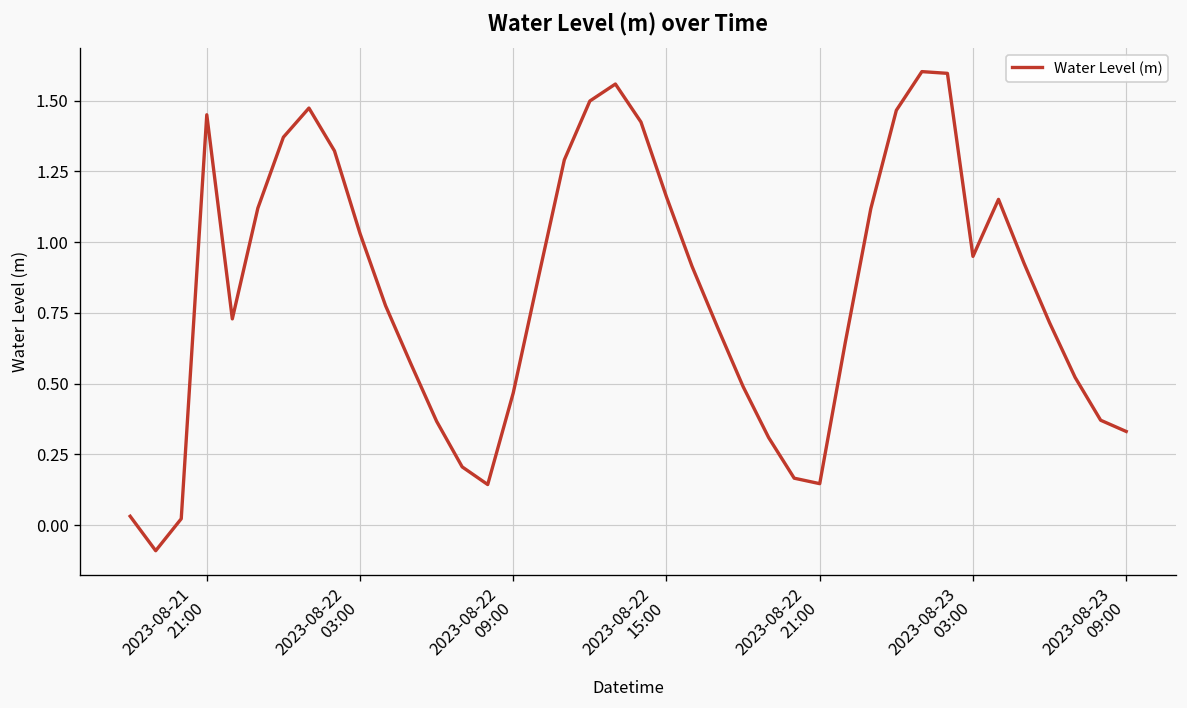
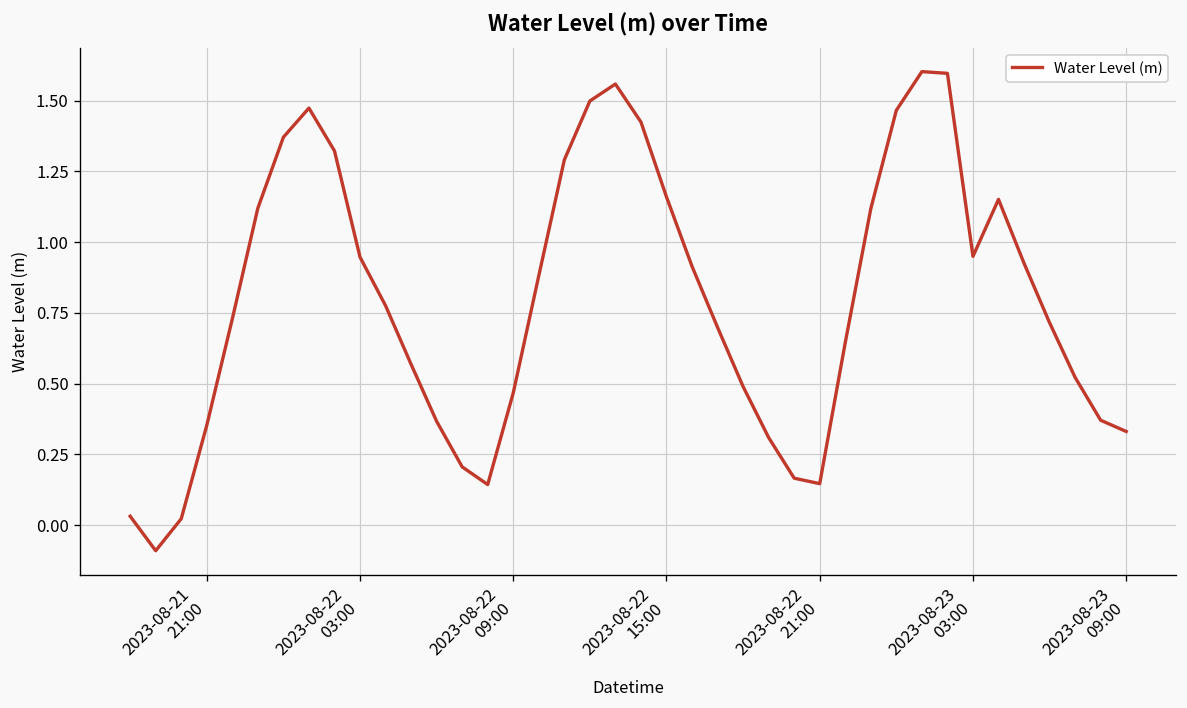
  {
-   "2023-08-21 21:00": 1.45,
-   "2023-08-22 03:00": 1.03,
+   "2023-08-21 21:00": 0.35,
+   "2023-08-22 03:00": 0.95,
    "2023-08-22 09:00": 0.47,
    "2023-08-22 15:00": 1.16,
    "2023-08-22 21:00": 0.15,
    "2023-08-23 03:00": 0.95,
    "2023-08-23 09:00": 0.33
  }
